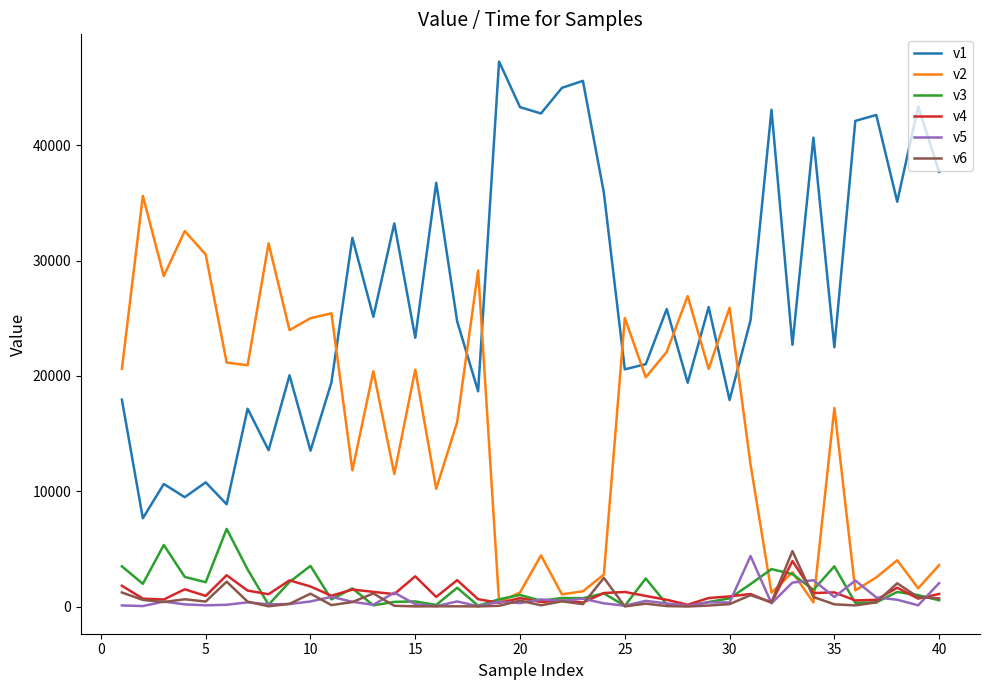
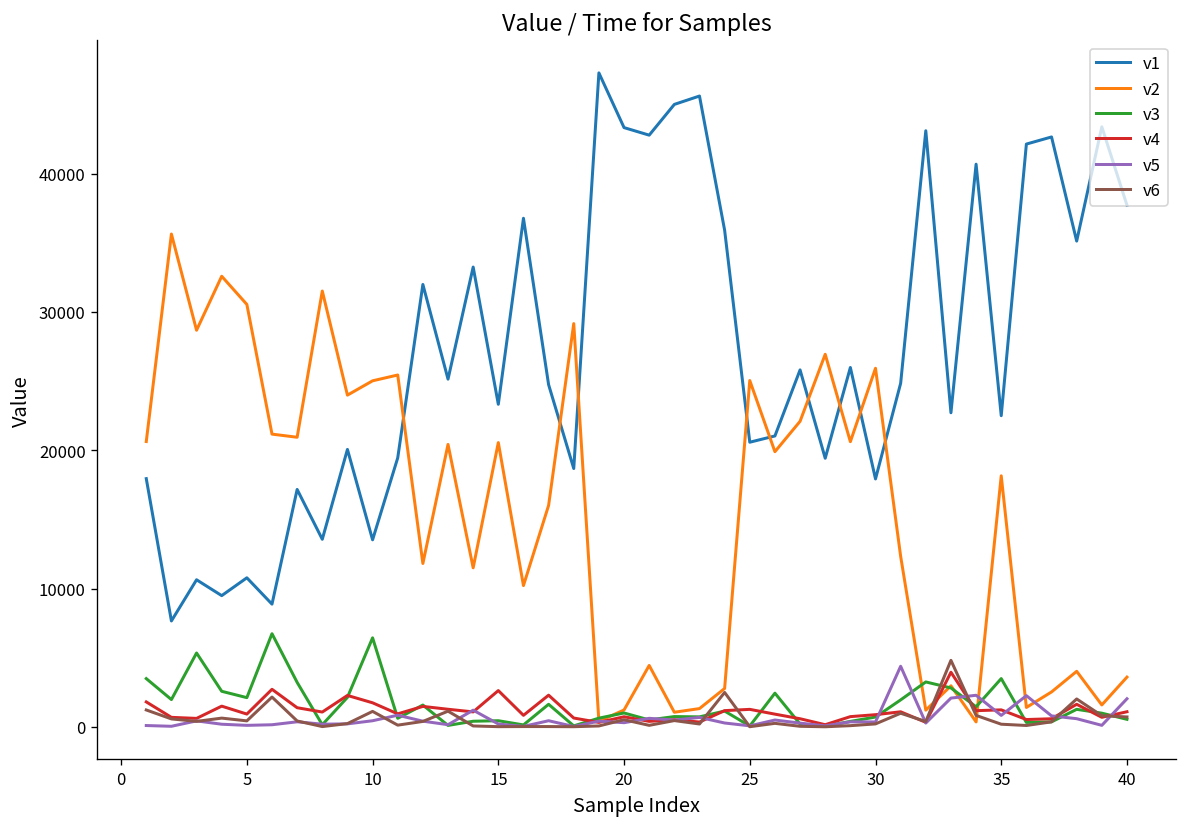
  {
    "v1": {
      "5": 10800,
      "10": 13500,
      "15": 23300,
      "20": 43300,
      "25": 20600,
      "30": 17900,
      "35": 22500,
      "40": 37700
    },
    "v2": {
      "5": 30500,
      "10": 25000,
      "15": 20500,
      "25": 25000,
      "30": 25900,
-     "35": 17200,
+     "35": 18100,
      "40": 3600
    },
    "v3": {
      "5": 2100,
-     "10": 3500,
+     "10": 6400,
      "15": 400,
      "35": 3500
    },
    "v4": {
      "5": 900,
      "10": 1700,
      "15": 2600,
      "25": 1300,
      "35": 1200,
      "40": 1100
    },
    "v5": {
      "5": 100,
      "10": 400,
      "35": 800,
      "40": 2000
    },
    "v6": {
      "5": 400,
      "10": 1100,
      "35": 200
    }
  }
